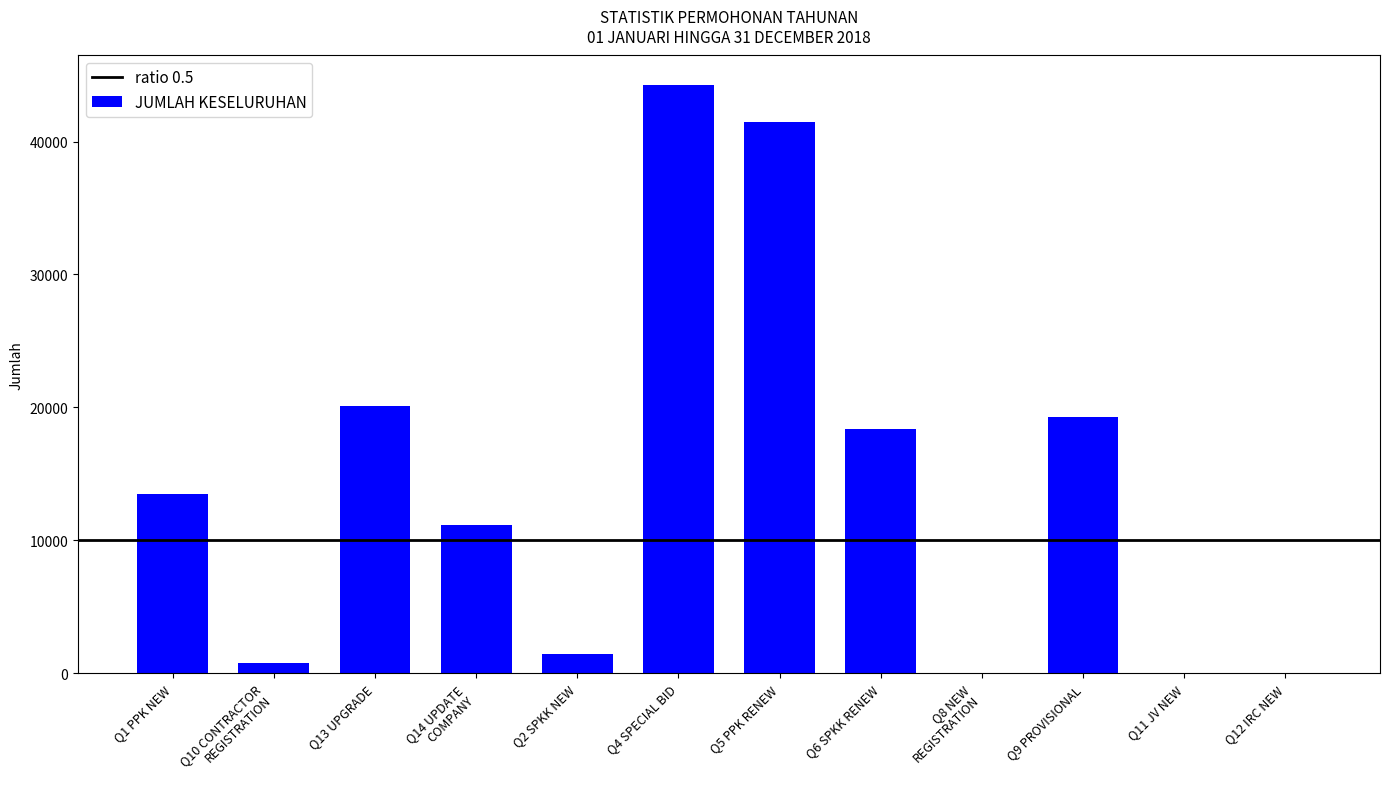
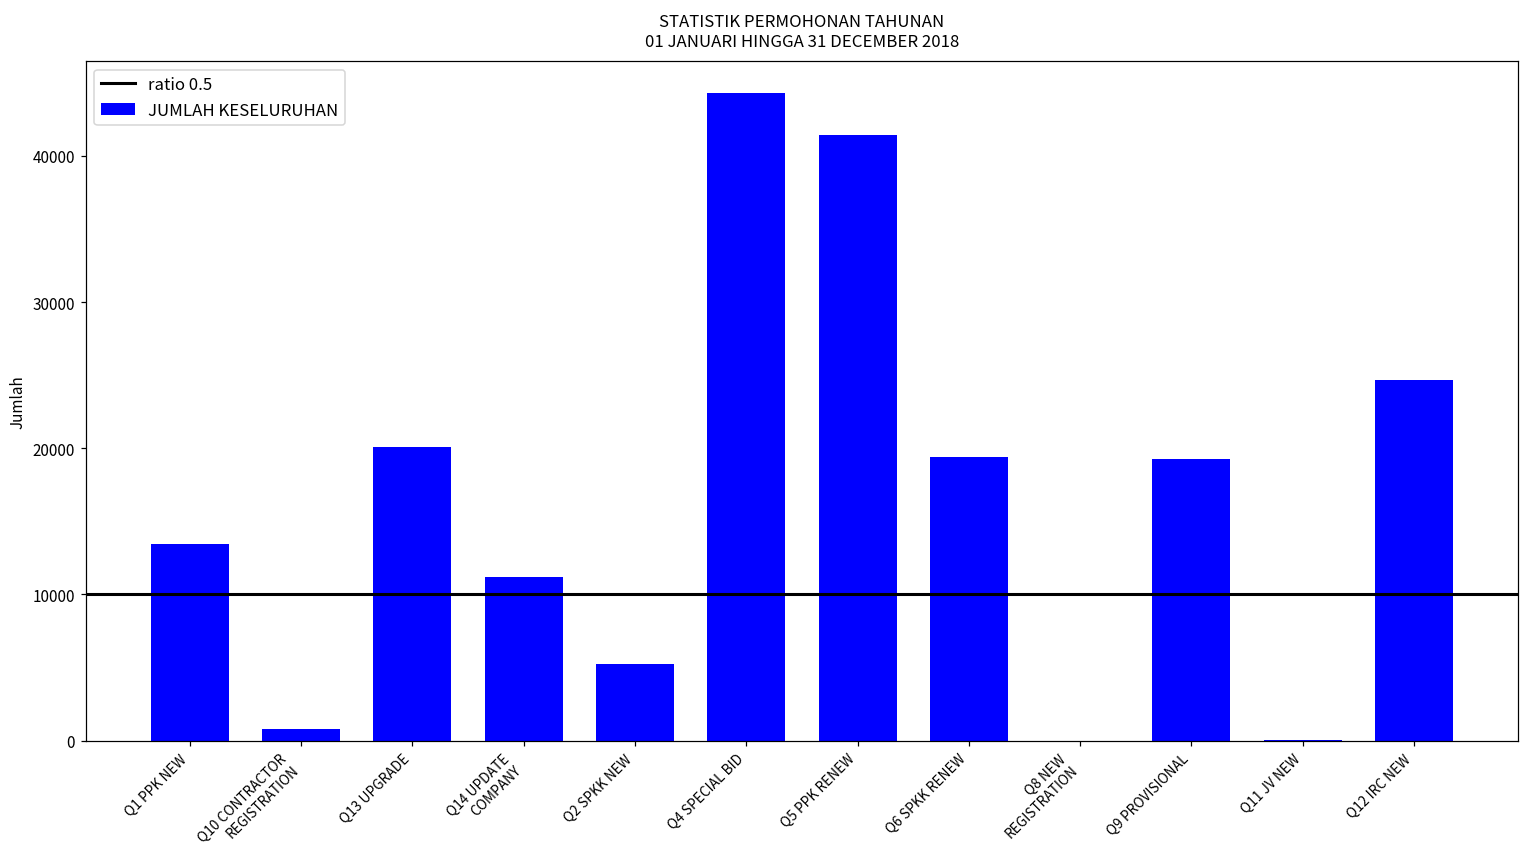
  {
    "Q1 PPK NEW": 13500,
    "Q10 CONTRACTOR REGISTRATION": 800,
    "Q13 UPGRADE": 20100,
    "Q14 UPDATE COMPANY": 11200,
-   "Q2 SPKK NEW": 1500,
+   "Q2 SPKK NEW": 5200,
    "Q4 SPECIAL BID": 44300,
    "Q5 PPK RENEW": 41500,
-   "Q6 SPKK RENEW": 18400,
+   "Q6 SPKK RENEW": 19400,
    "Q8 NEW REGISTRATION": 0,
    "Q9 PROVISIONAL": 19300,
-   "Q12 IRC NEW": 0
+   "Q12 IRC NEW": 24700
  }
